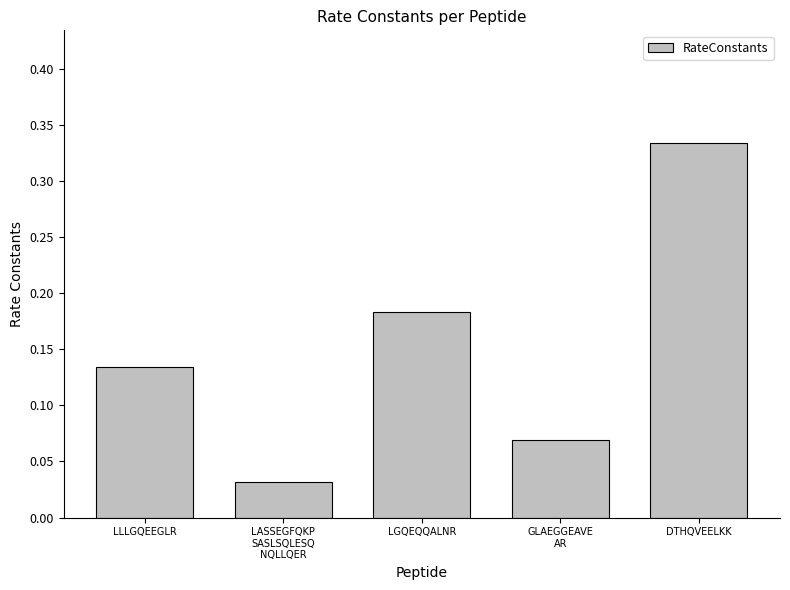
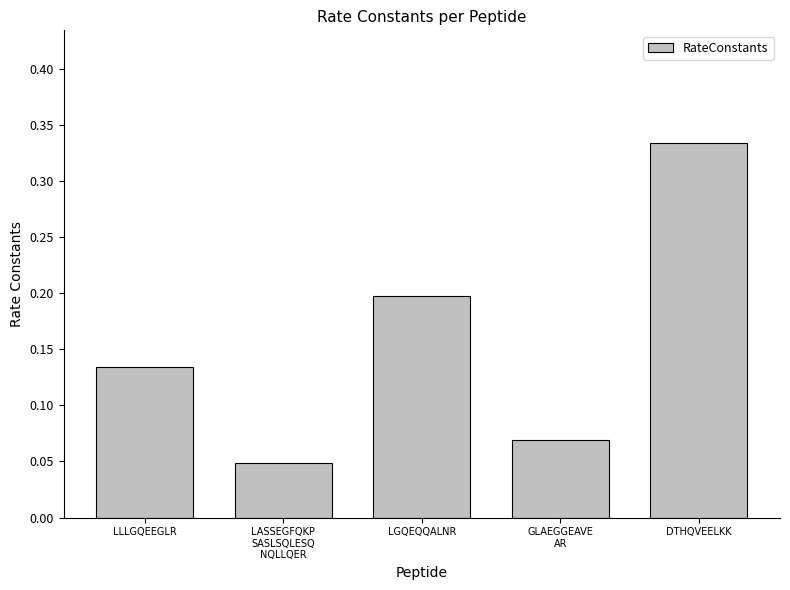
  {
    "LLLGQEEGLR": 0.135,
-   "LASSEGFQKP SASLSQLESQ NQLLQER": 0.031,
-   "LGQEQQALNR": 0.183,
+   "LASSEGFQKP SASLSQLESQ NQLLQER": 0.048,
+   "LGQEQQALNR": 0.198,
    "GLAEGGEAVE AR": 0.069,
    "DTHQVEELKK": 0.334
  }
